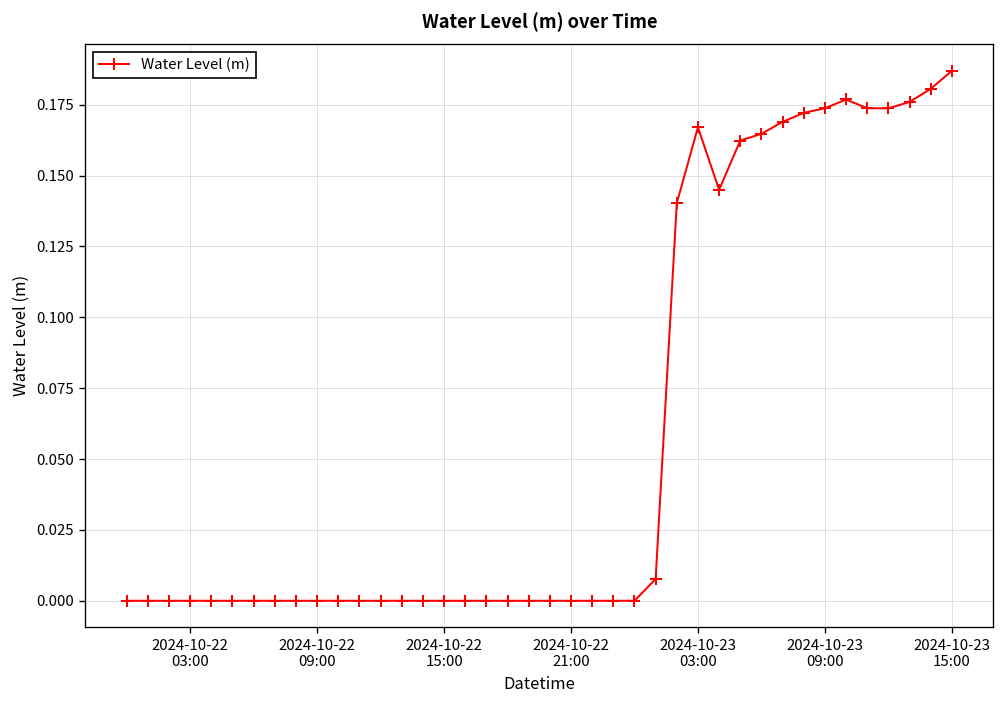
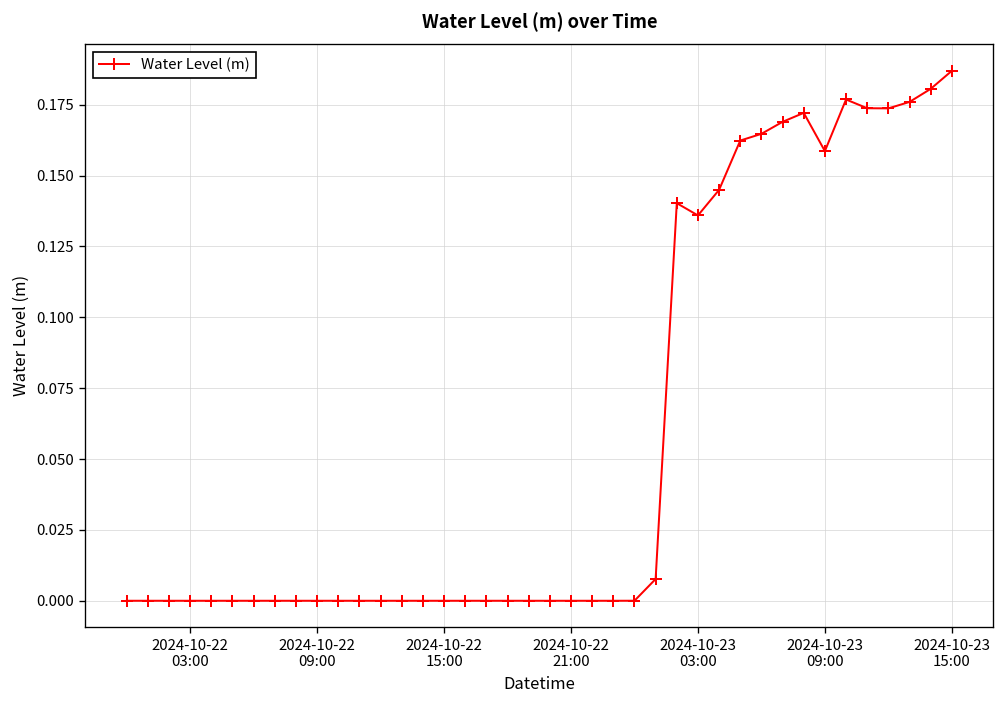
  {
    "2024-10-22 03:00": 0.000,
    "2024-10-22 09:00": 0.000,
    "2024-10-22 15:00": 0.000,
    "2024-10-22 21:00": 0.000,
-   "2024-10-23 03:00": 0.167,
-   "2024-10-23 09:00": 0.174,
+   "2024-10-23 03:00": 0.136,
+   "2024-10-23 09:00": 0.159,
    "2024-10-23 15:00": 0.187
  }
